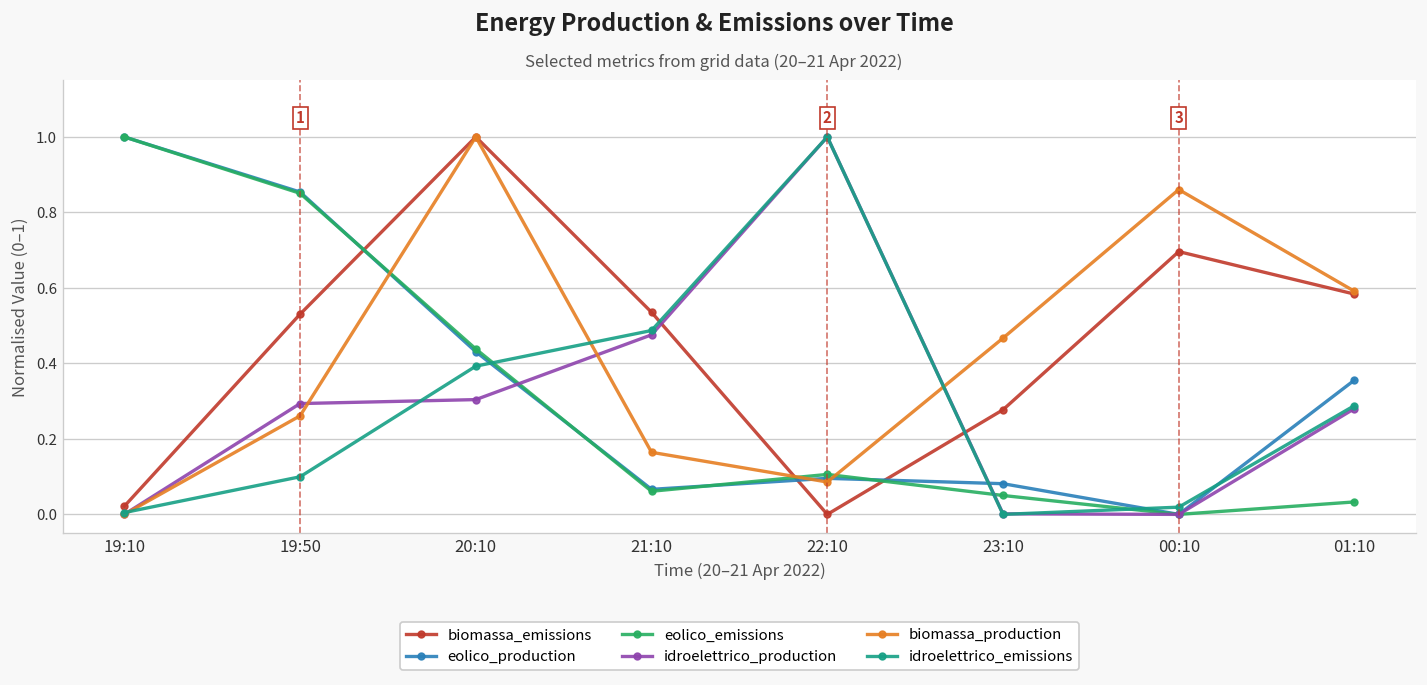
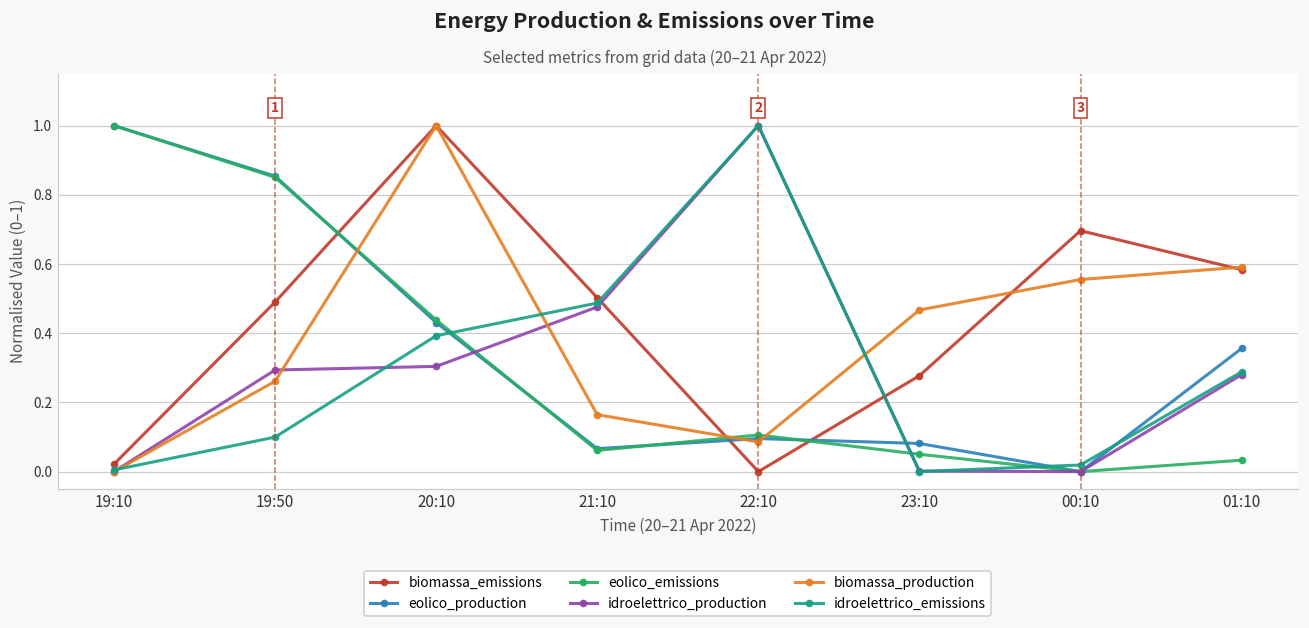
  {
    "biomassa_emissions": {
      "19:10": 0.02,
-     "19:50": 0.53,
-     "21:10": 0.54,
+     "19:50": 0.49,
+     "21:10": 0.50,
      "22:10": 0.00,
      "23:10": 0.28,
      "00:10": 0.70
    },
    "eolico_production": {
      "22:10": 0.10,
      "23:10": 0.08,
      "01:10": 0.36
    },
    "idroelettrico_production": {
      "19:50": 0.29,
      "20:10": 0.30,
      "21:10": 0.48
    },
    "biomassa_production": {
      "19:50": 0.26,
      "21:10": 0.16,
      "22:10": 0.09,
      "23:10": 0.47,
-     "00:10": 0.86
+     "00:10": 0.56
    }
  }
